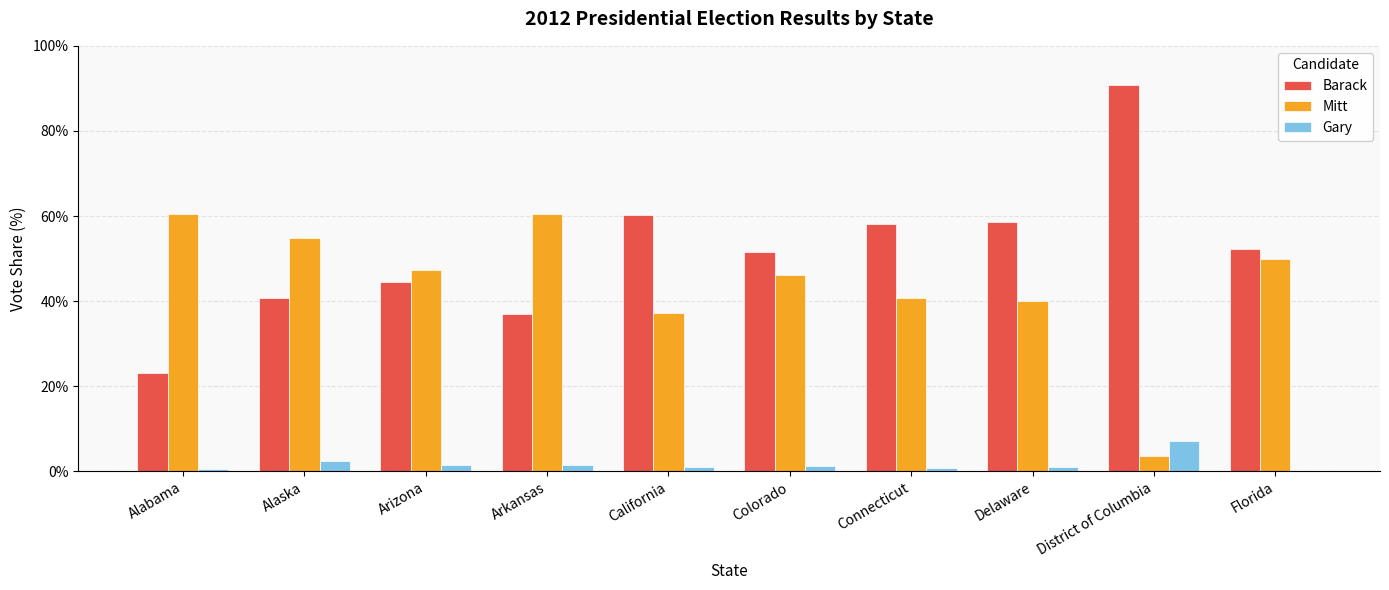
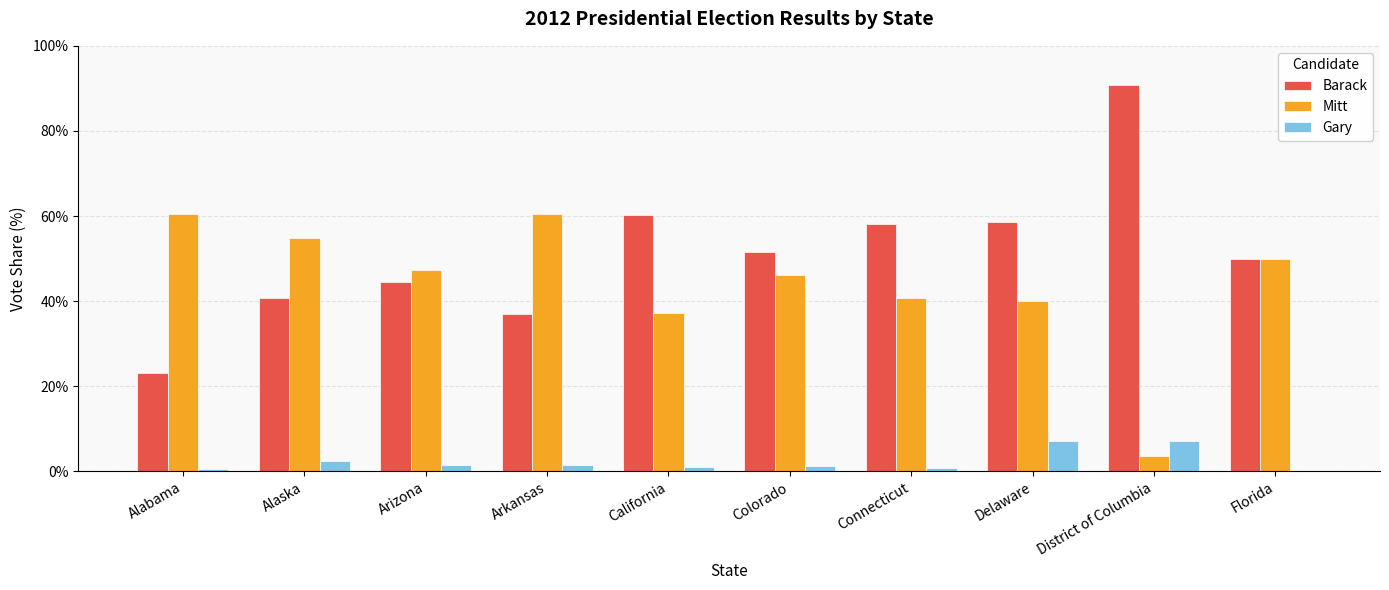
  {
    "Barack": {
      "Alabama": "23%",
      "Alaska": "41%",
      "Arizona": "45%",
      "Arkansas": "37%",
      "California": "60%",
      "Colorado": "51%",
      "Connecticut": "58%",
      "Delaware": "59%",
      "District of Columbia": "91%",
-     "Florida": "52%"
+     "Florida": "50%"
    },
    "Mitt": {
      "Alabama": "61%",
      "Alaska": "55%",
      "Arizona": "47%",
      "Arkansas": "61%",
      "California": "37%",
      "Colorado": "46%",
      "Connecticut": "41%",
      "Delaware": "40%",
      "District of Columbia": "4%",
      "Florida": "50%"
    },
    "Gary": {
      "Alabama": "1%",
      "Alaska": "2%",
      "Arizona": "1%",
      "Arkansas": "2%",
      "California": "1%",
      "Colorado": "1%",
      "Connecticut": "1%",
-     "Delaware": "1%",
+     "Delaware": "7%",
      "District of Columbia": "7%",
      "Florida": "0%"
    }
  }
